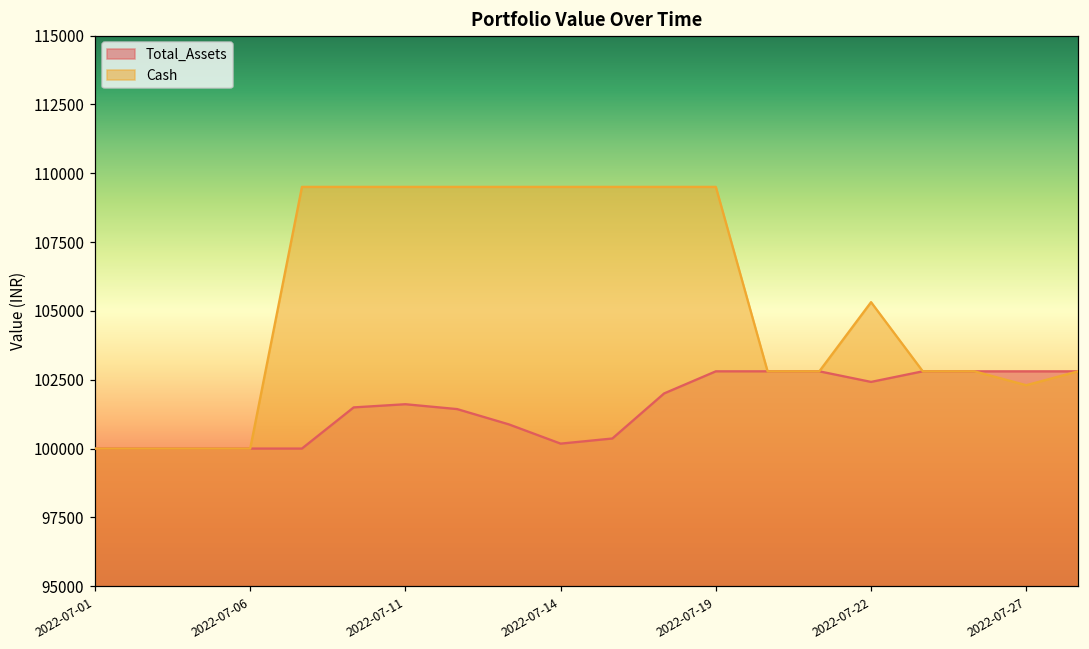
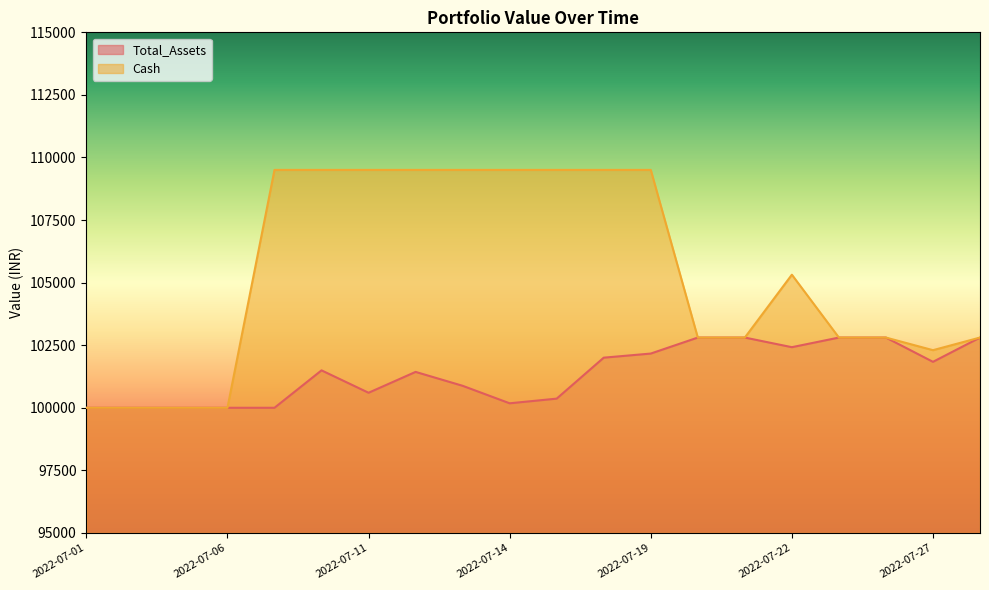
  {
    "Total_Assets": {
-     "2022-07-11": 101600,
+     "2022-07-11": 100600,
      "2022-07-14": 100200,
-     "2022-07-19": 102800,
+     "2022-07-19": 102200,
      "2022-07-22": 102400,
-     "2022-07-27": 102800
+     "2022-07-27": 101800
    },
    "Cash": {
      "2022-07-11": 109500,
      "2022-07-14": 109500,
      "2022-07-19": 109500,
      "2022-07-22": 105300,
      "2022-07-27": 102300
    }
  }
